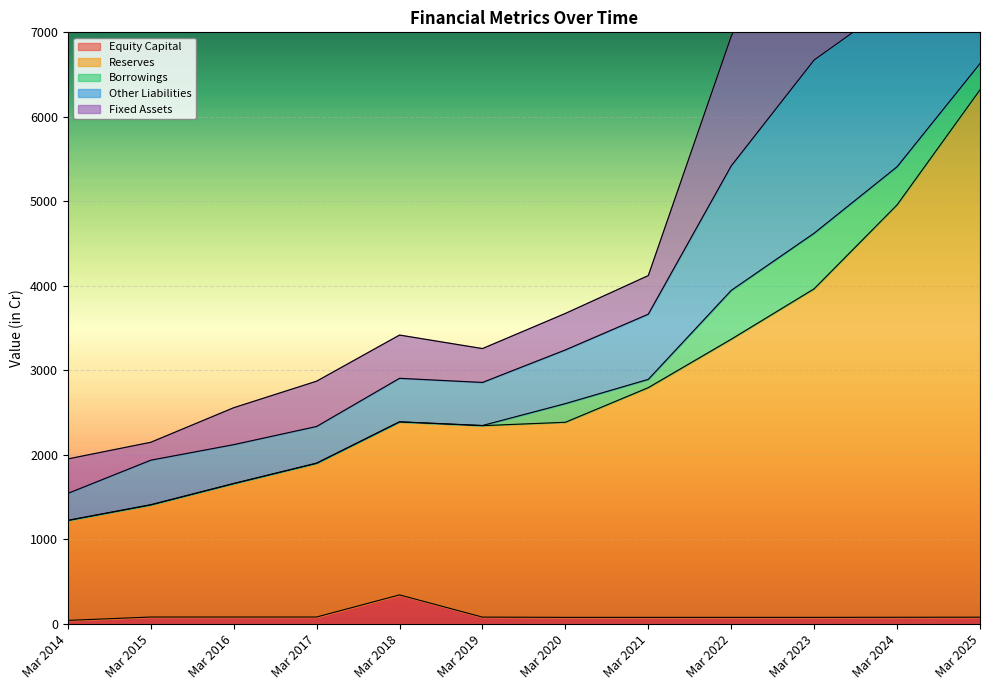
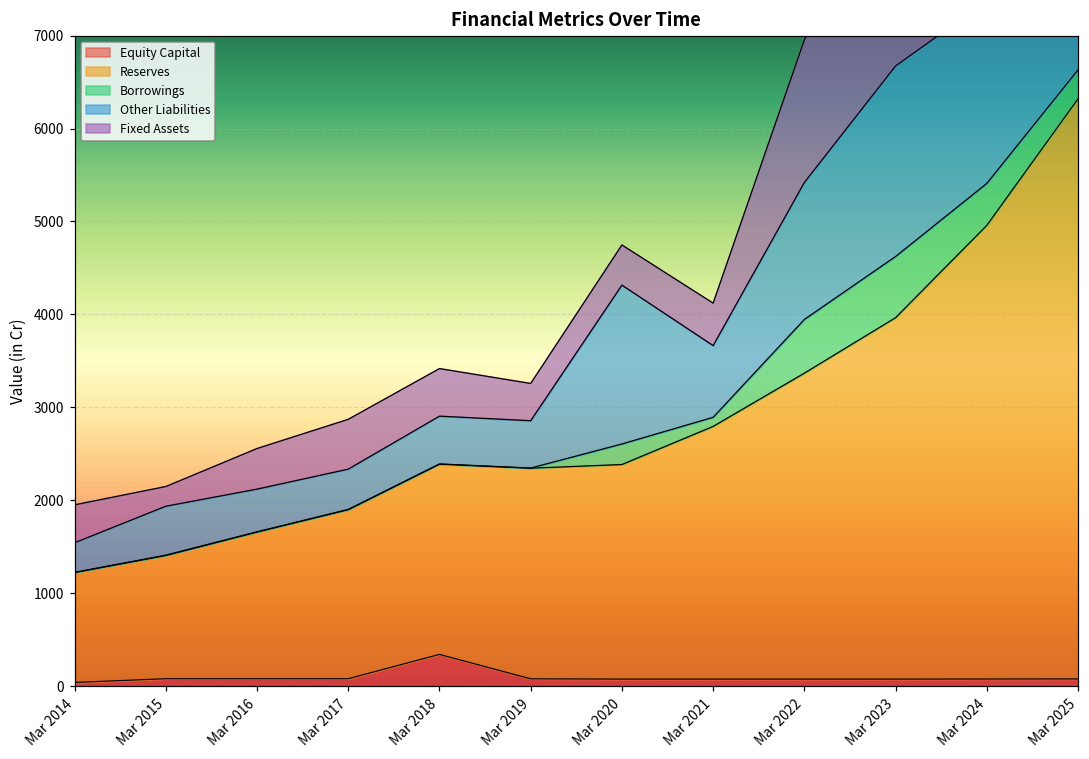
  {
    "Equity Capital": {
      "Mar 2014": 0,
      "Mar 2015": 100,
      "Mar 2016": 100,
      "Mar 2017": 100,
      "Mar 2018": 300,
      "Mar 2019": 100,
      "Mar 2020": 100,
      "Mar 2021": 100,
      "Mar 2022": 100,
      "Mar 2023": 100,
      "Mar 2024": 100,
      "Mar 2025": 100
    },
    "Reserves": {
      "Mar 2020": 2300,
      "Mar 2021": 2700,
      "Mar 2022": 3300,
      "Mar 2023": 3900,
      "Mar 2024": 4900,
      "Mar 2025": 6200
    },
    "Borrowings": {
      "Mar 2020": 200,
      "Mar 2021": 100,
      "Mar 2022": 600,
      "Mar 2023": 700,
      "Mar 2024": 500,
      "Mar 2025": 300
    },
    "Other Liabilities": {
      "Mar 2014": 300,
      "Mar 2015": 500,
      "Mar 2016": 500,
      "Mar 2017": 400,
      "Mar 2018": 500,
      "Mar 2019": 500,
-     "Mar 2020": 600,
+     "Mar 2020": 1700,
      "Mar 2021": 800,
      "Mar 2022": 1500,
      "Mar 2023": 2100
    },
    "Fixed Assets": {
      "Mar 2014": 400,
      "Mar 2015": 200,
      "Mar 2016": 400,
      "Mar 2017": 500,
      "Mar 2018": 500,
      "Mar 2019": 400,
      "Mar 2020": 400,
      "Mar 2021": 500,
      "Mar 2022": 1500
    }
  }
